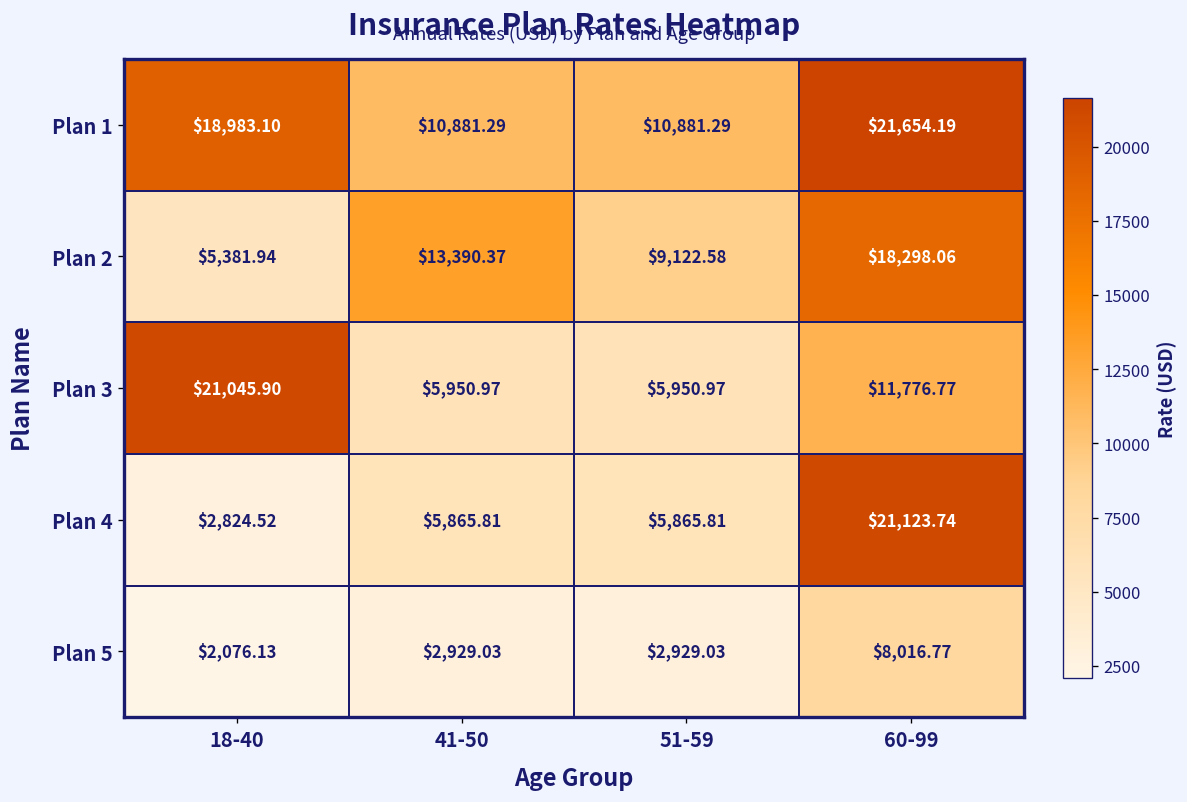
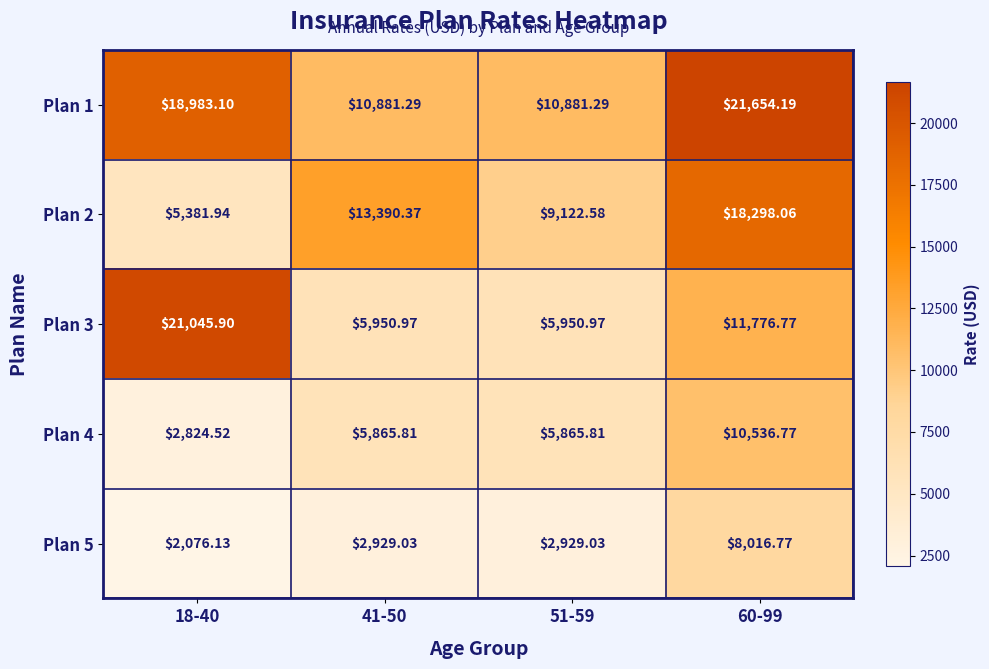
  {
    "Plan 1": {
      "18-40": "$18,983.10",
      "41-50": "$10,881.29",
      "51-59": "$10,881.29",
      "60-99": "$21,654.19"
    },
    "Plan 2": {
      "18-40": "$5,381.94",
      "41-50": "$13,390.37",
      "51-59": "$9,122.58",
      "60-99": "$18,298.06"
    },
    "Plan 3": {
      "18-40": "$21,045.90",
      "41-50": "$5,950.97",
      "51-59": "$5,950.97",
      "60-99": "$11,776.77"
    },
    "Plan 4": {
      "18-40": "$2,824.52",
      "41-50": "$5,865.81",
      "51-59": "$5,865.81",
-     "60-99": "$21,123.74"
+     "60-99": "$10,536.77"
    },
    "Plan 5": {
      "18-40": "$2,076.13",
      "41-50": "$2,929.03",
      "51-59": "$2,929.03",
      "60-99": "$8,016.77"
    }
  }
